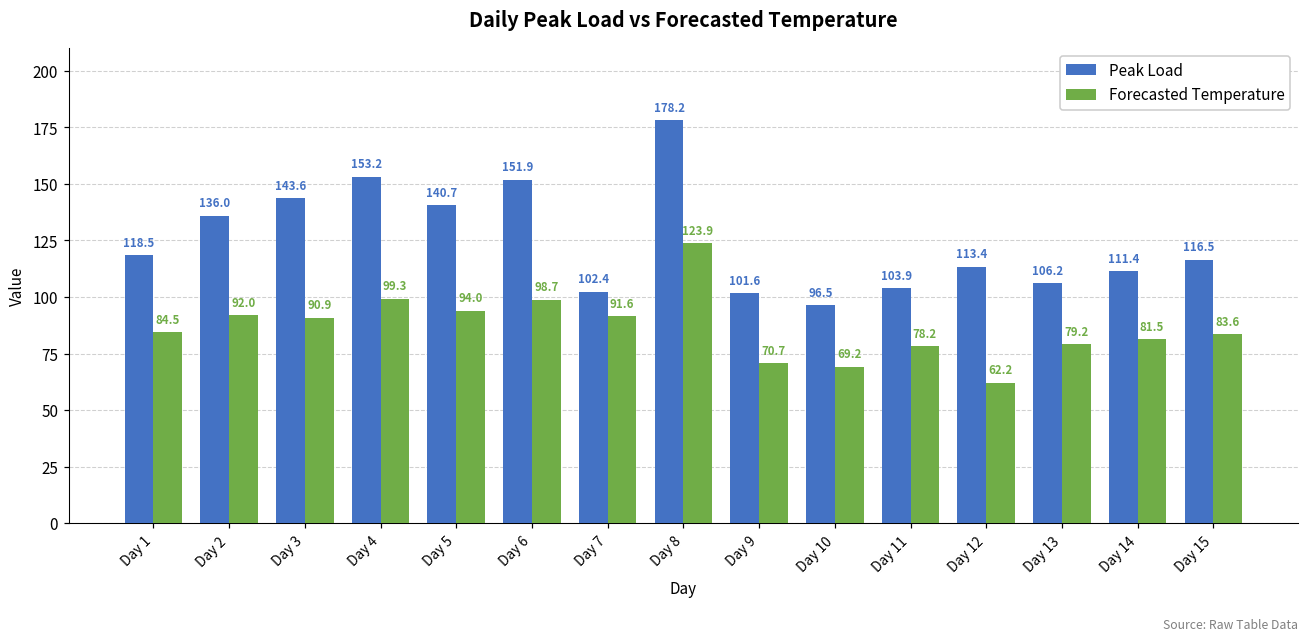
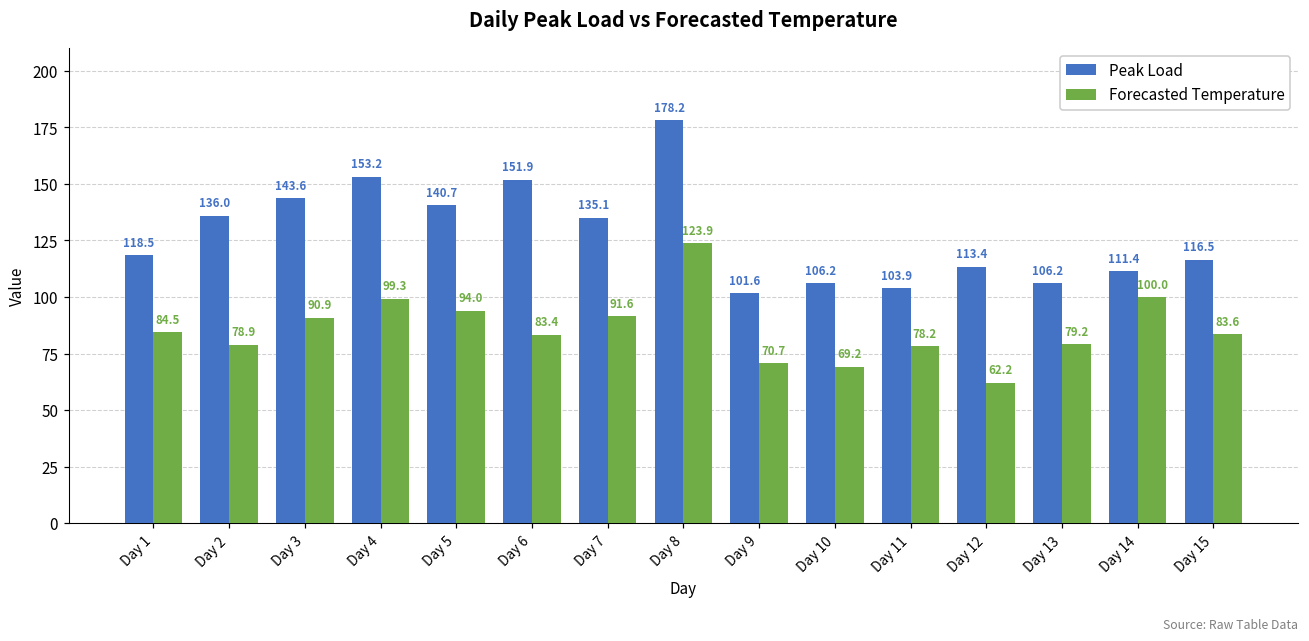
  {
    "Peak Load": {
      "Day 1": 118.5,
      "Day 2": 136.0,
      "Day 3": 143.6,
      "Day 4": 153.2,
      "Day 5": 140.7,
      "Day 6": 151.9,
-     "Day 7": 102.4,
+     "Day 7": 135.1,
      "Day 8": 178.2,
      "Day 9": 101.6,
-     "Day 10": 96.5,
+     "Day 10": 106.2,
      "Day 11": 103.9,
      "Day 12": 113.4,
      "Day 13": 106.2,
      "Day 14": 111.4,
      "Day 15": 116.5
    },
    "Forecasted Temperature": {
      "Day 1": 84.5,
-     "Day 2": 92.0,
+     "Day 2": 78.9,
      "Day 3": 90.9,
      "Day 4": 99.3,
      "Day 5": 94.0,
-     "Day 6": 98.7,
+     "Day 6": 83.4,
      "Day 7": 91.6,
      "Day 8": 123.9,
      "Day 9": 70.7,
      "Day 10": 69.2,
      "Day 11": 78.2,
      "Day 12": 62.2,
      "Day 13": 79.2,
-     "Day 14": 81.5,
+     "Day 14": 100.0,
      "Day 15": 83.6
    }
  }
